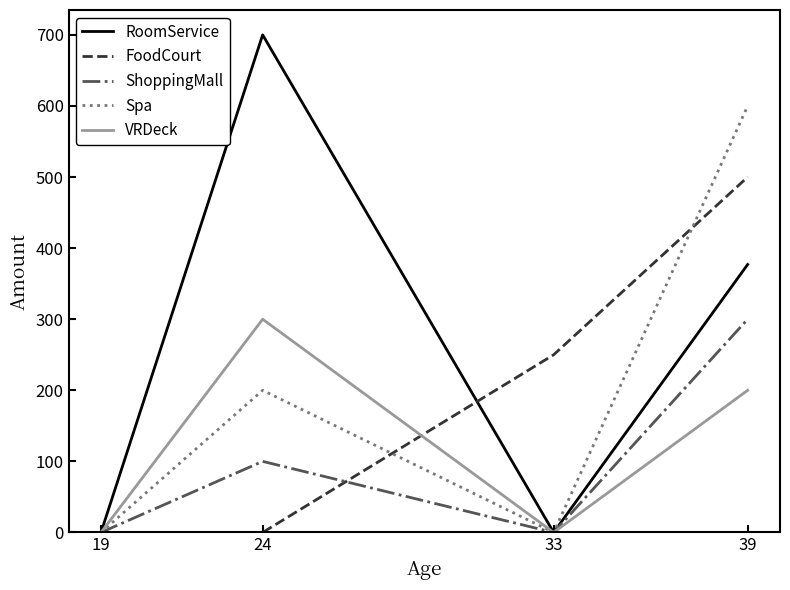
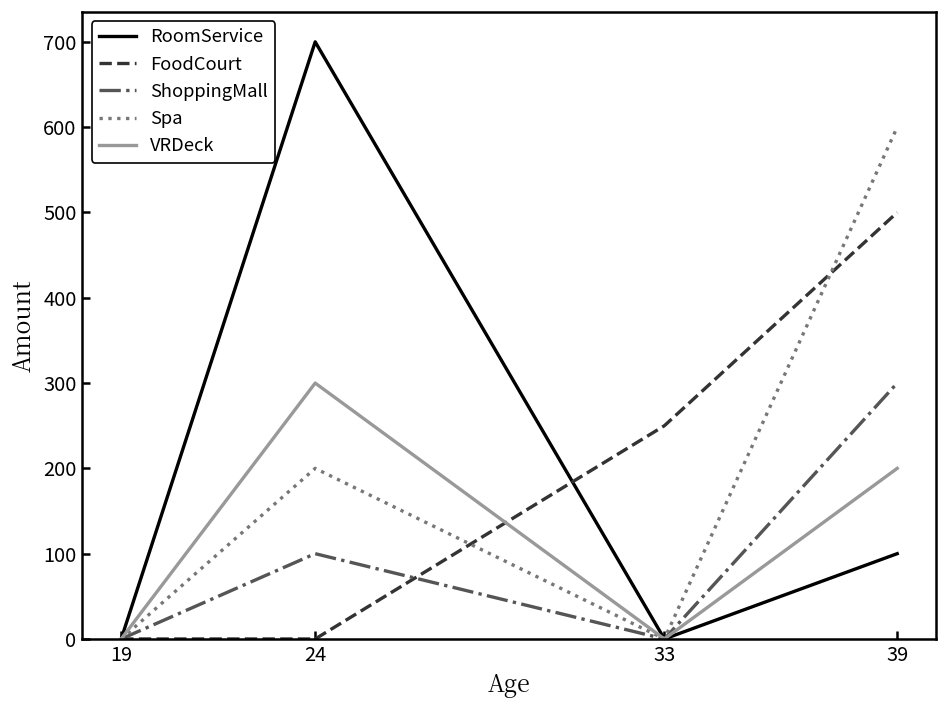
  {
    "RoomService": {
      "24": 700,
-     "39": 380
+     "39": 100
    }
  }
